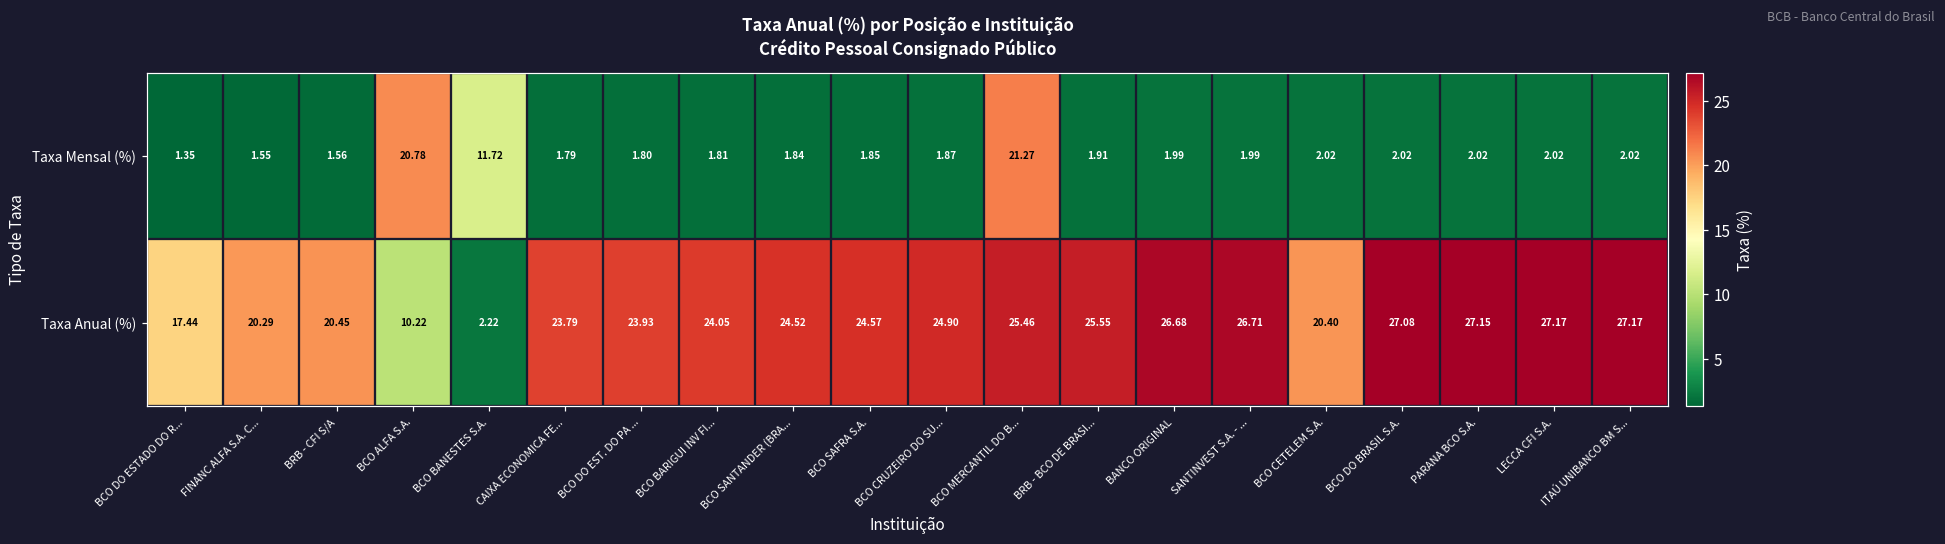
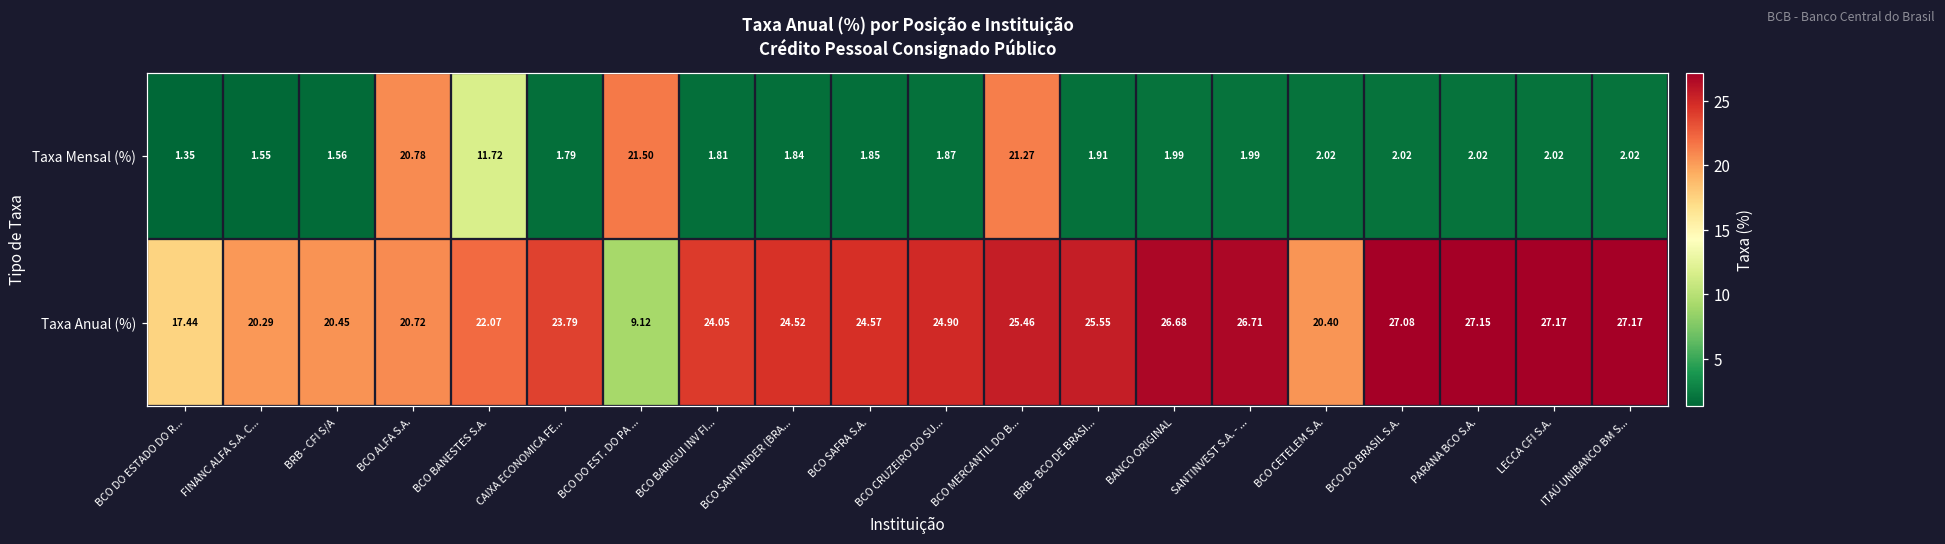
  {
    "Taxa Mensal (%)": {
      "BCO DO ESTADO DO R...": 1.35,
      "FINANC ALFA S.A. C...": 1.55,
      "BRB - CFI S/A": 1.56,
      "BCO ALFA S.A.": 20.78,
      "BCO BANESTES S.A.": 11.72,
      "CAIXA ECONOMICA FE...": 1.79,
-     "BCO DO EST. DO PA ...": 1.80,
+     "BCO DO EST. DO PA ...": 21.50,
      "BCO BARIGUI INV FI...": 1.81,
      "BCO SANTANDER (BRA...": 1.84,
      "BCO SAFRA S.A.": 1.85,
      "BCO CRUZEIRO DO SU...": 1.87,
      "BCO MERCANTIL DO B...": 21.27,
      "BRB - BCO DE BRASI...": 1.91,
      "BANCO ORIGINAL": 1.99,
      "SANTINVEST S.A. - ...": 1.99,
      "BCO CETELEM S.A.": 2.02,
      "BCO DO BRASIL S.A.": 2.02,
      "PARANA BCO S.A.": 2.02,
      "LECCA CFI S.A.": 2.02,
      "ITAÚ UNIBANCO BM S...": 2.02
    },
    "Taxa Anual (%)": {
      "BCO DO ESTADO DO R...": 17.44,
      "FINANC ALFA S.A. C...": 20.29,
      "BRB - CFI S/A": 20.45,
-     "BCO ALFA S.A.": 10.22,
-     "BCO BANESTES S.A.": 2.22,
+     "BCO ALFA S.A.": 20.72,
+     "BCO BANESTES S.A.": 22.07,
      "CAIXA ECONOMICA FE...": 23.79,
-     "BCO DO EST. DO PA ...": 23.93,
+     "BCO DO EST. DO PA ...": 9.12,
      "BCO BARIGUI INV FI...": 24.05,
      "BCO SANTANDER (BRA...": 24.52,
      "BCO SAFRA S.A.": 24.57,
      "BCO CRUZEIRO DO SU...": 24.90,
      "BCO MERCANTIL DO B...": 25.46,
      "BRB - BCO DE BRASI...": 25.55,
      "BANCO ORIGINAL": 26.68,
      "SANTINVEST S.A. - ...": 26.71,
      "BCO CETELEM S.A.": 20.40,
      "BCO DO BRASIL S.A.": 27.08,
      "PARANA BCO S.A.": 27.15,
      "LECCA CFI S.A.": 27.17,
      "ITAÚ UNIBANCO BM S...": 27.17
    }
  }
